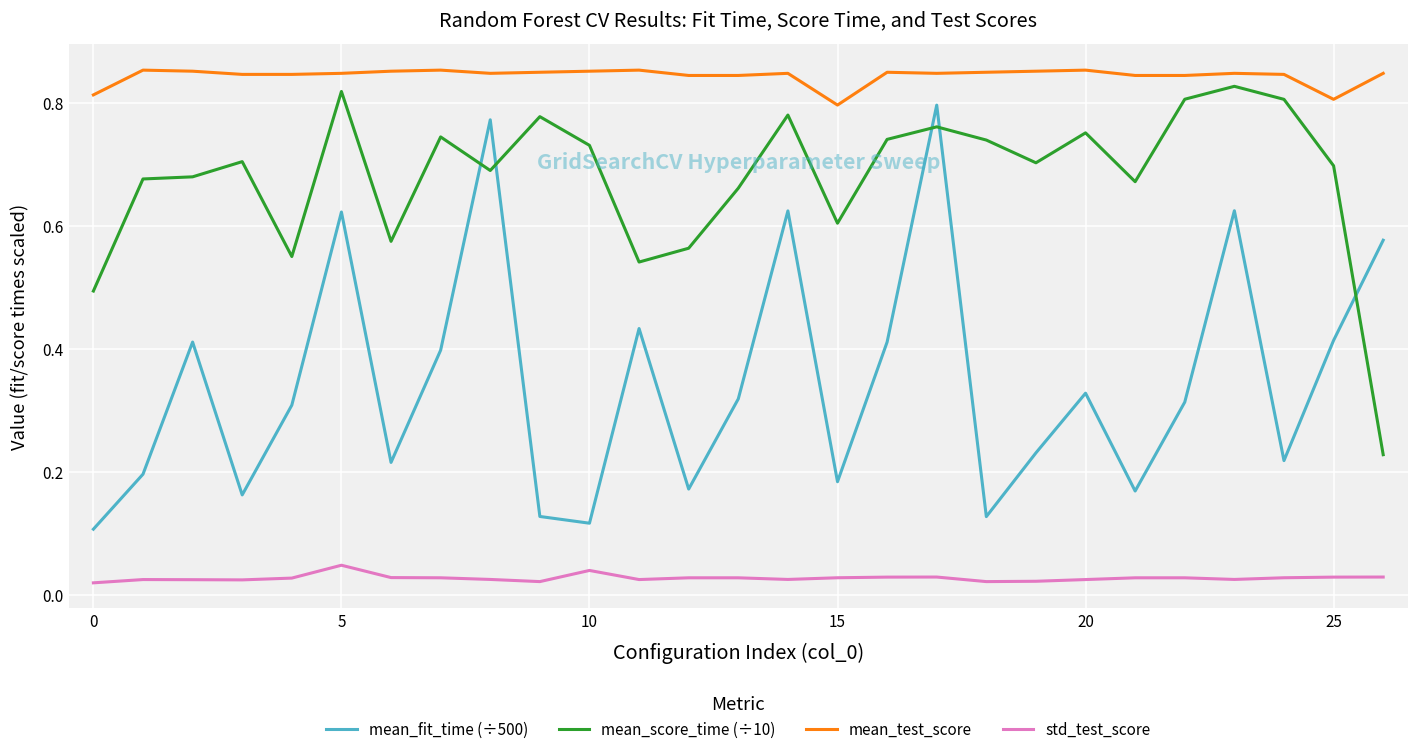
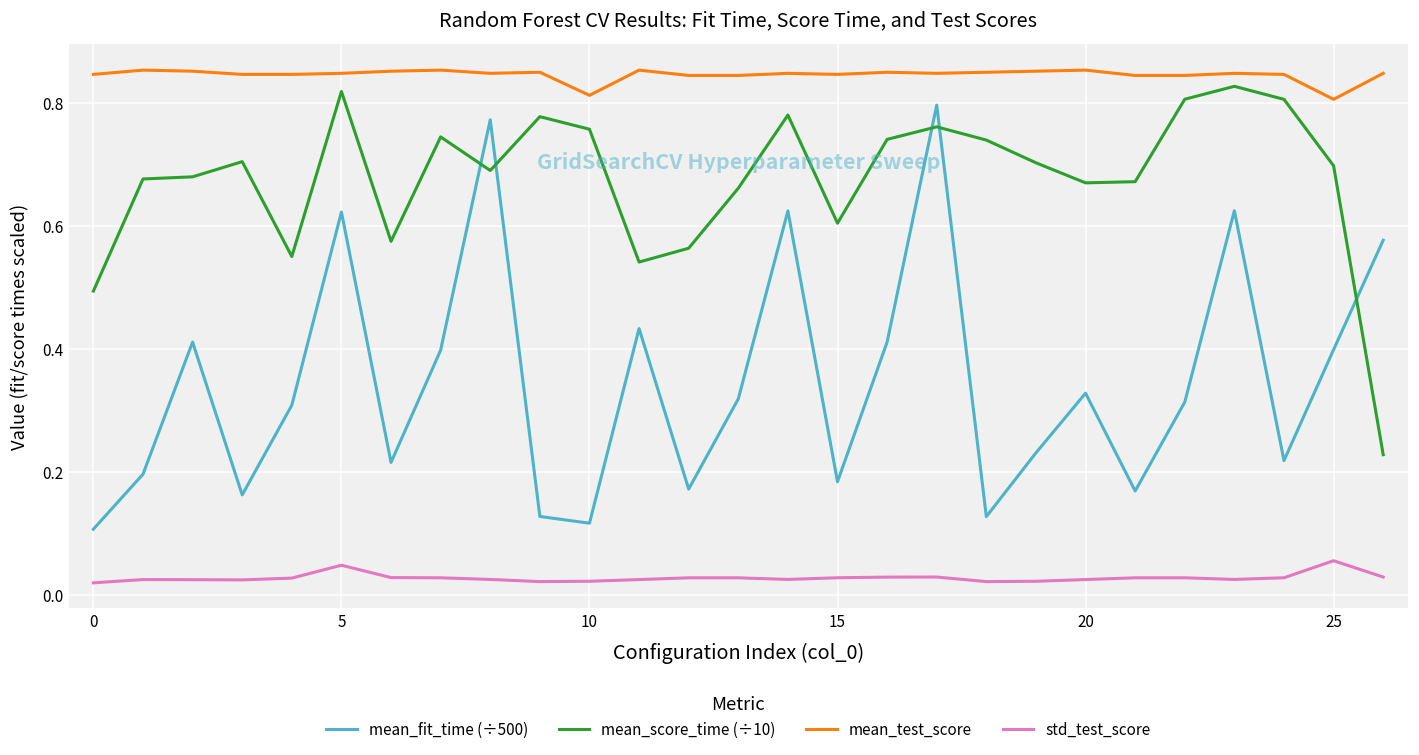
  {
    "mean_fit_time (÷500)": {
      "0": 0.11,
      "5": 0.62,
      "10": 0.12,
      "15": 0.18,
      "20": 0.33,
-     "25": 0.41
+     "25": 0.40
    },
    "mean_score_time (÷10)": {
      "0": 0.49,
      "5": 0.82,
-     "10": 0.73,
+     "10": 0.76,
      "15": 0.61,
-     "20": 0.75,
+     "20": 0.67,
      "25": 0.70
    },
    "mean_test_score": {
-     "0": 0.81,
+     "0": 0.85,
      "5": 0.85,
-     "10": 0.85,
-     "15": 0.80,
+     "10": 0.81,
+     "15": 0.85,
      "20": 0.85,
      "25": 0.81
    },
    "std_test_score": {
      "0": 0.02,
      "5": 0.05,
-     "10": 0.04,
+     "10": 0.02,
      "15": 0.03,
      "20": 0.02,
-     "25": 0.03
+     "25": 0.06
    }
  }
